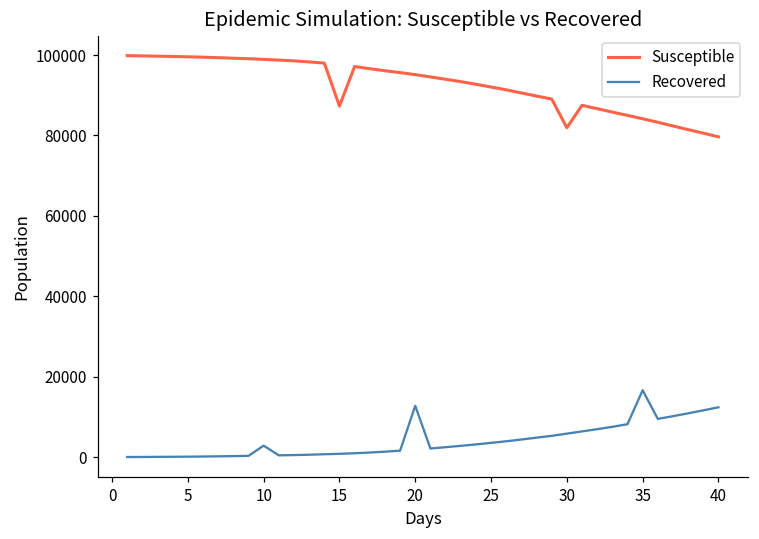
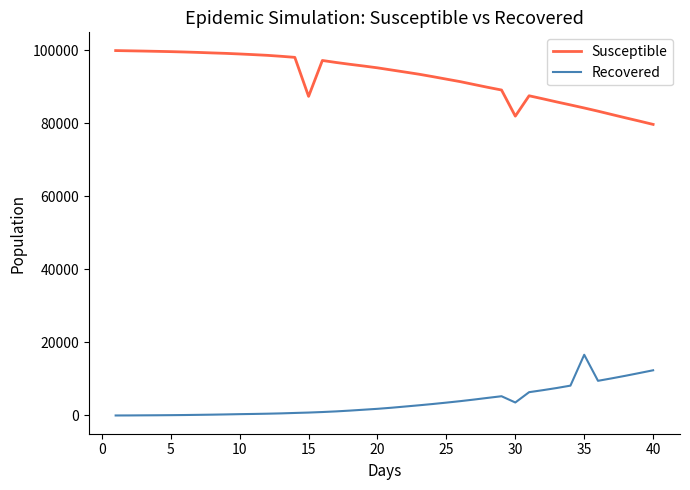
  {
    "Susceptible": {
      "5": 100000,
      "10": 99000,
      "15": 87000,
      "20": 95000,
      "25": 92000,
      "30": 82000,
      "35": 84000,
      "40": 80000
    },
    "Recovered": {
      "5": 0,
-     "10": 3000,
+     "10": 0,
      "15": 1000,
-     "20": 13000,
+     "20": 2000,
      "25": 4000,
-     "30": 6000,
+     "30": 4000,
      "35": 17000,
      "40": 12000
    }
  }
